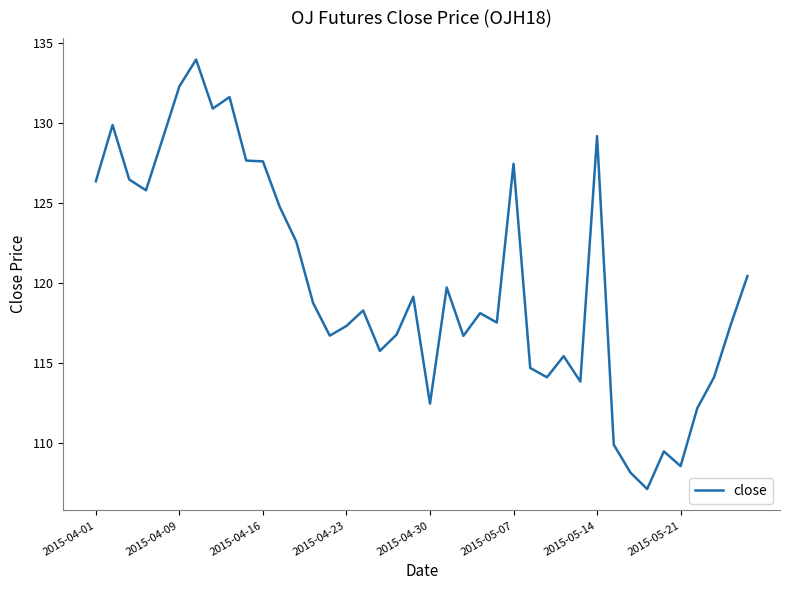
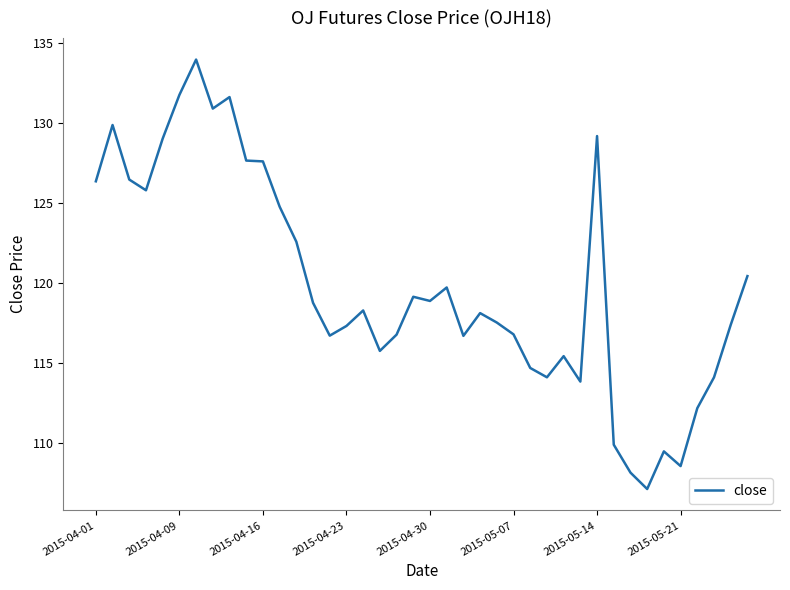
  {
    "2015-04-01": 126.4,
-   "2015-04-09": 132.3,
+   "2015-04-09": 131.8,
    "2015-04-16": 127.6,
    "2015-04-23": 117.3,
-   "2015-04-30": 112.4,
-   "2015-05-07": 127.5,
+   "2015-04-30": 118.9,
+   "2015-05-07": 116.8,
    "2015-05-14": 129.2,
    "2015-05-21": 108.5
  }
